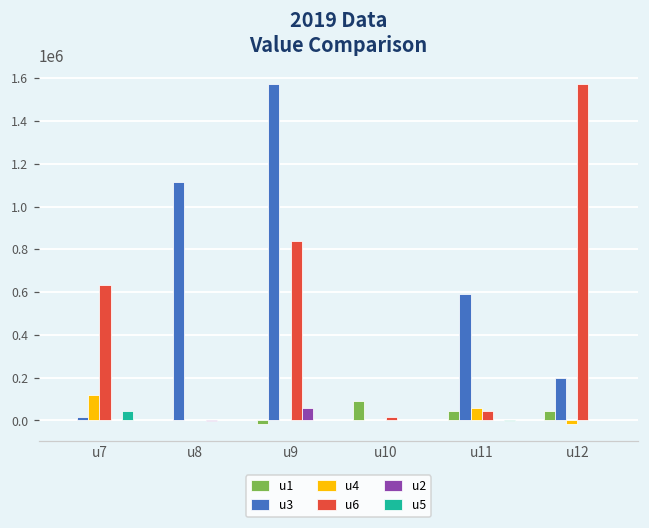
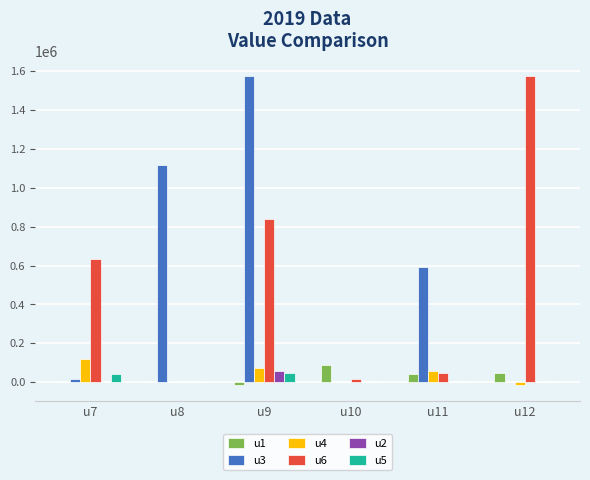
  {
    "u1": {
      "u8": 0,
      "u9": -20000,
      "u10": 90000,
      "u11": 40000,
      "u12": 50000
    },
    "u3": {
      "u7": 20000,
      "u8": 1120000,
      "u9": 1570000,
      "u10": 0,
      "u11": 590000,
-     "u12": 200000
+     "u12": 0
    },
    "u4": {
      "u7": 120000,
      "u8": 0,
-     "u9": 0,
+     "u9": 70000,
      "u11": 60000,
      "u12": -20000
    },
    "u6": {
      "u7": 630000,
      "u8": 0,
      "u9": 840000,
      "u10": 20000,
      "u11": 50000,
      "u12": 1570000
    },
    "u2": {
      "u7": 0,
      "u9": 60000,
      "u10": 0,
      "u11": 0,
      "u12": 0
    },
    "u5": {
      "u7": 40000,
      "u8": 0,
-     "u9": 0,
+     "u9": 50000,
      "u10": 0,
      "u12": 0
    }
  }
